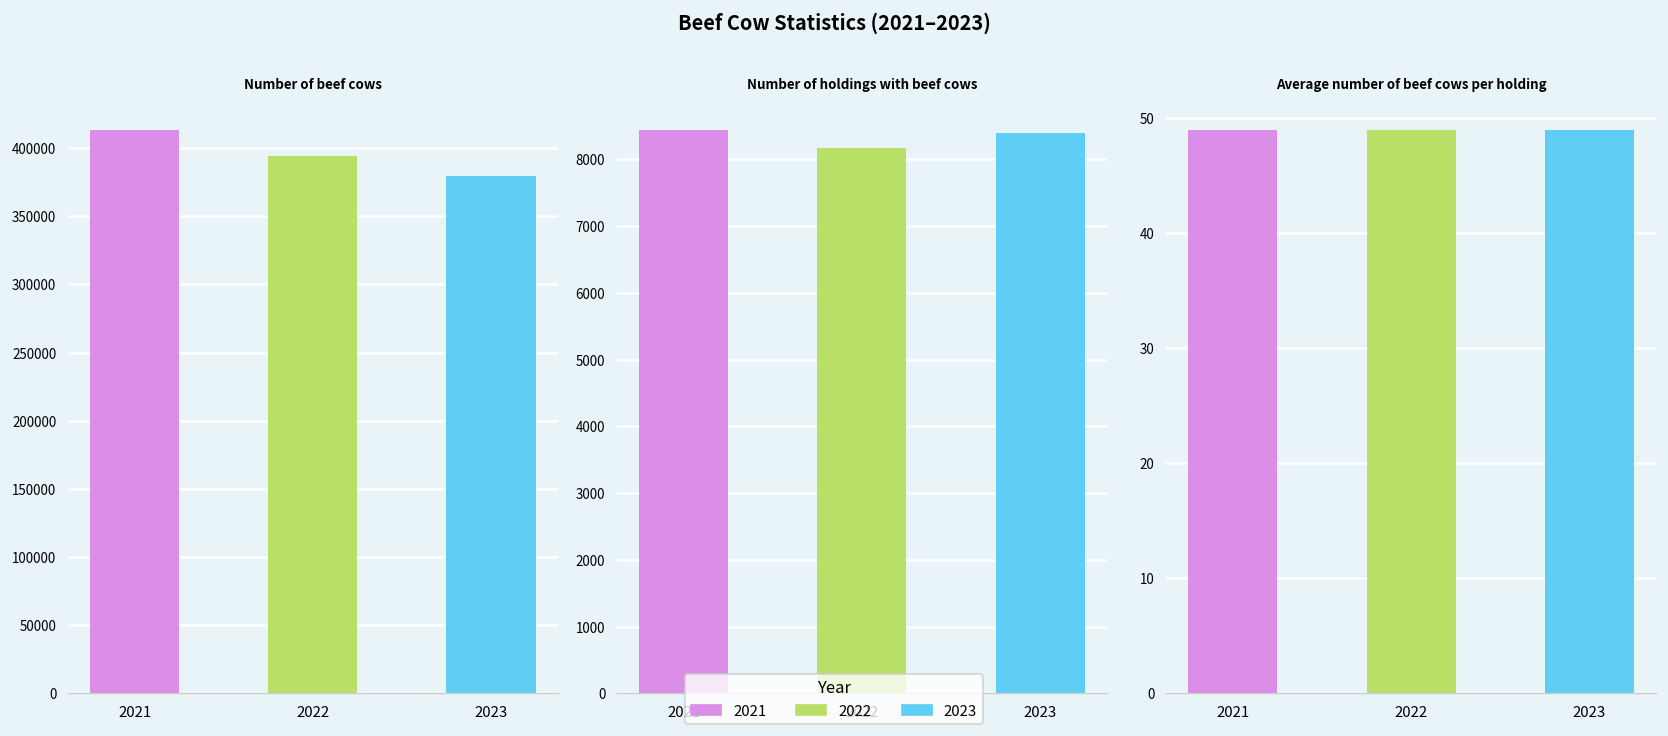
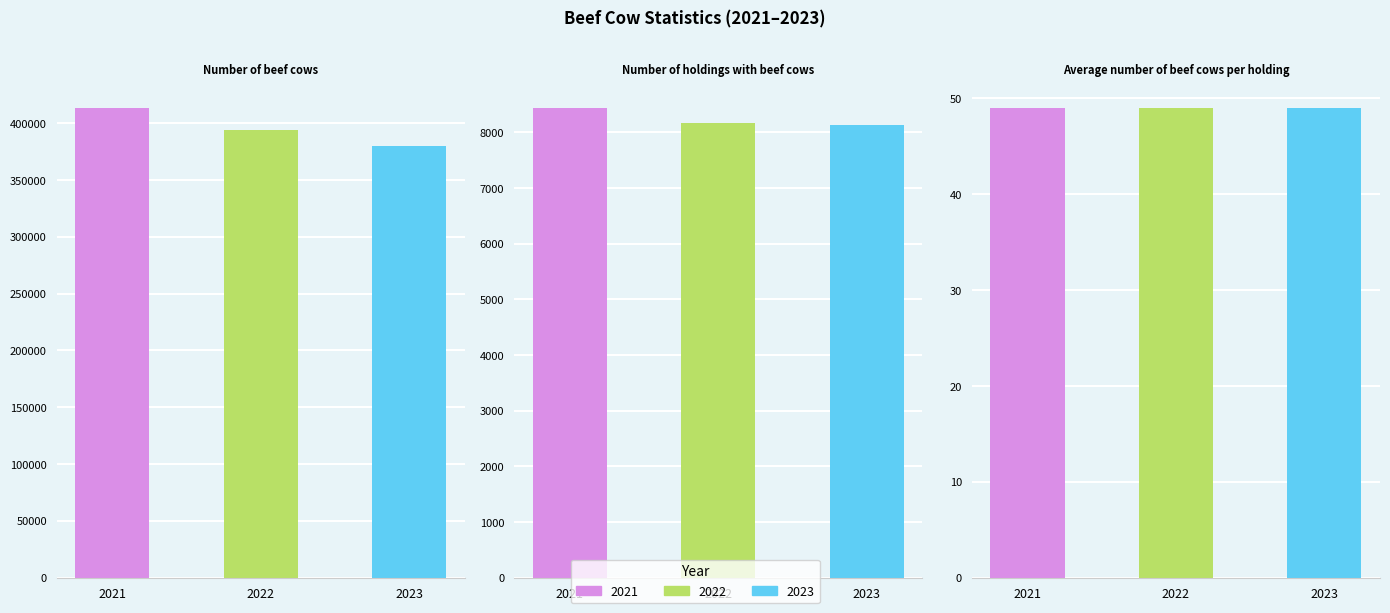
  {
    "Number of beef cows": {
      "2021": 413000,
      "2022": 394000,
      "2023": 380000
    },
    "Number of holdings with beef cows": {
      "2021": 8400,
      "2022": 8200,
-     "2023": 8400
+     "2023": 8100
    },
    "Average number of beef cows per holding": {
      "2021": 49,
      "2022": 49,
      "2023": 49
    }
  }
